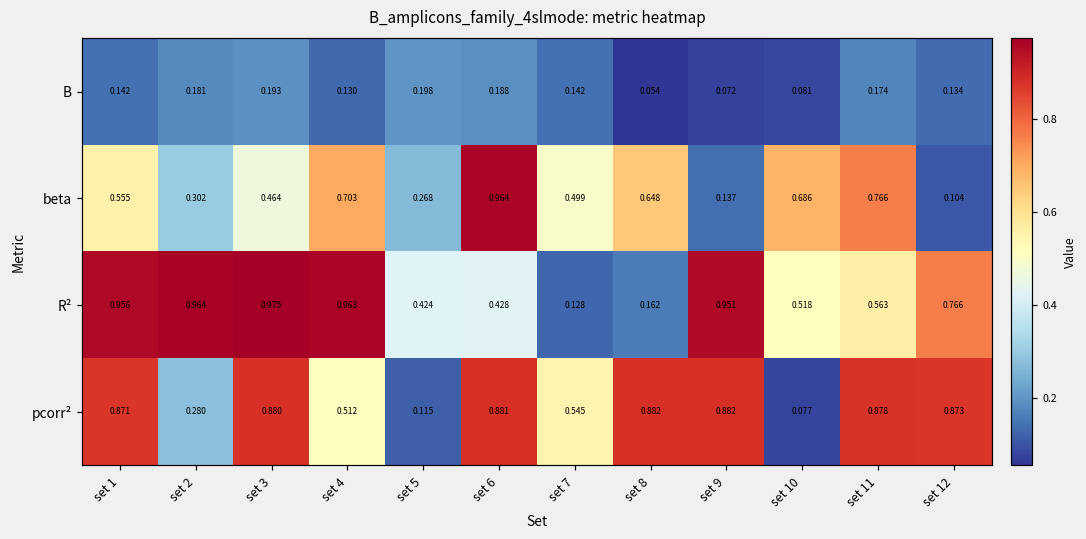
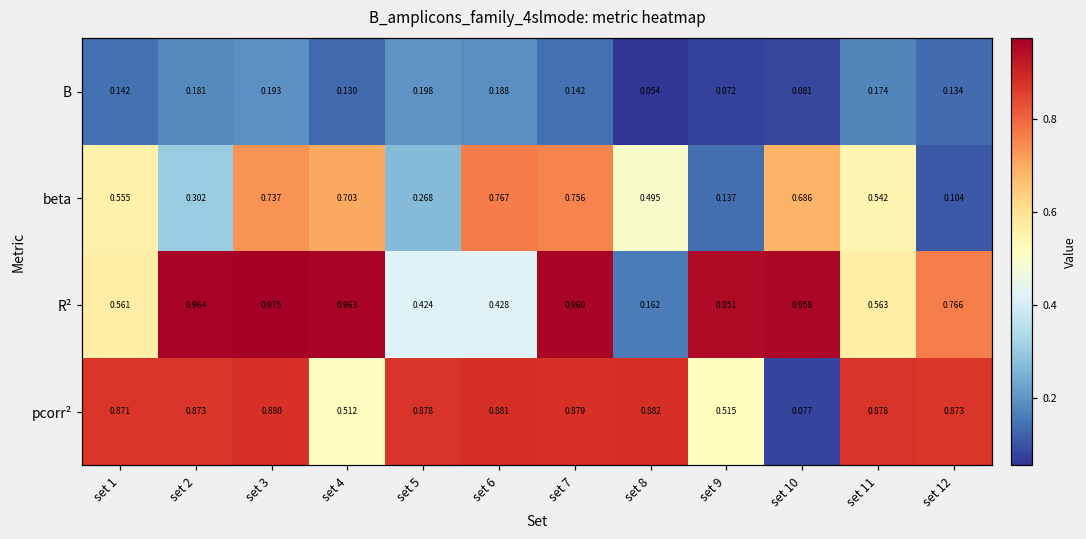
  {
    "B": {
      "set 1": 0.142,
      "set 2": 0.181,
      "set 3": 0.193,
      "set 4": 0.130,
      "set 5": 0.198,
      "set 6": 0.188,
      "set 7": 0.142,
      "set 8": 0.054,
      "set 9": 0.072,
      "set 10": 0.081,
      "set 11": 0.174,
      "set 12": 0.134
    },
    "beta": {
      "set 1": 0.555,
      "set 2": 0.302,
-     "set 3": 0.464,
+     "set 3": 0.737,
      "set 4": 0.703,
      "set 5": 0.268,
-     "set 6": 0.964,
-     "set 7": 0.499,
-     "set 8": 0.648,
+     "set 6": 0.767,
+     "set 7": 0.756,
+     "set 8": 0.495,
      "set 9": 0.137,
      "set 10": 0.686,
-     "set 11": 0.766,
+     "set 11": 0.542,
      "set 12": 0.104
    },
    "R²": {
-     "set 1": 0.956,
+     "set 1": 0.561,
      "set 2": 0.964,
      "set 3": 0.975,
      "set 4": 0.963,
      "set 5": 0.424,
      "set 6": 0.428,
-     "set 7": 0.128,
+     "set 7": 0.960,
      "set 8": 0.162,
      "set 9": 0.951,
-     "set 10": 0.518,
+     "set 10": 0.958,
      "set 11": 0.563,
      "set 12": 0.766
    },
    "pcorr²": {
      "set 1": 0.871,
-     "set 2": 0.280,
+     "set 2": 0.873,
      "set 3": 0.880,
      "set 4": 0.512,
-     "set 5": 0.115,
+     "set 5": 0.878,
      "set 6": 0.881,
-     "set 7": 0.545,
+     "set 7": 0.879,
      "set 8": 0.882,
-     "set 9": 0.882,
+     "set 9": 0.515,
      "set 10": 0.077,
      "set 11": 0.878,
      "set 12": 0.873
    }
  }
